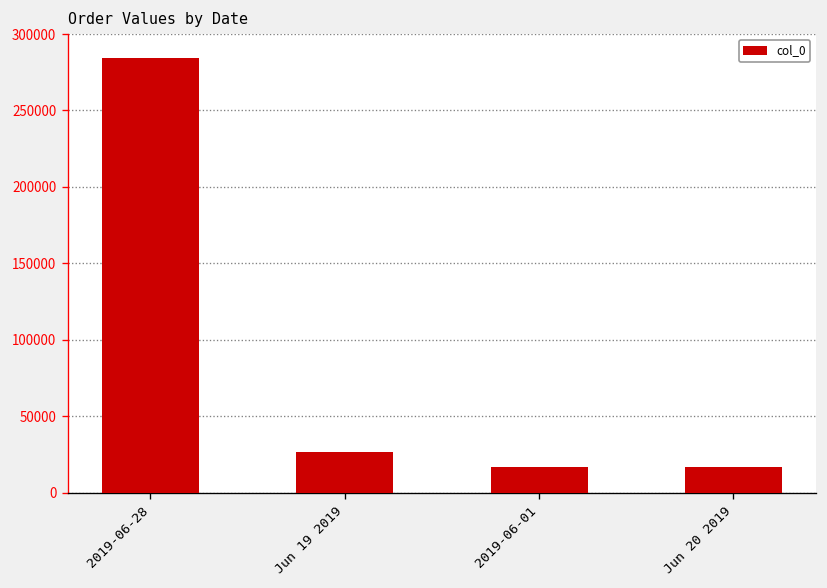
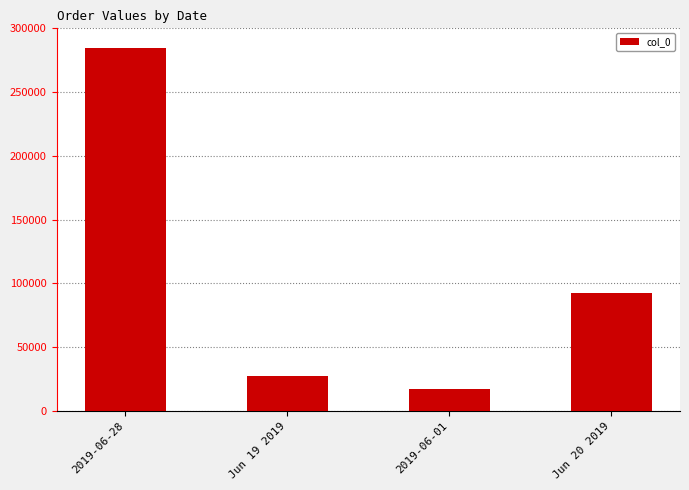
  {
    "2019-06-28": 284000,
    "Jun 19 2019": 27000,
    "2019-06-01": 17000,
-   "Jun 20 2019": 17000
+   "Jun 20 2019": 92000
  }
